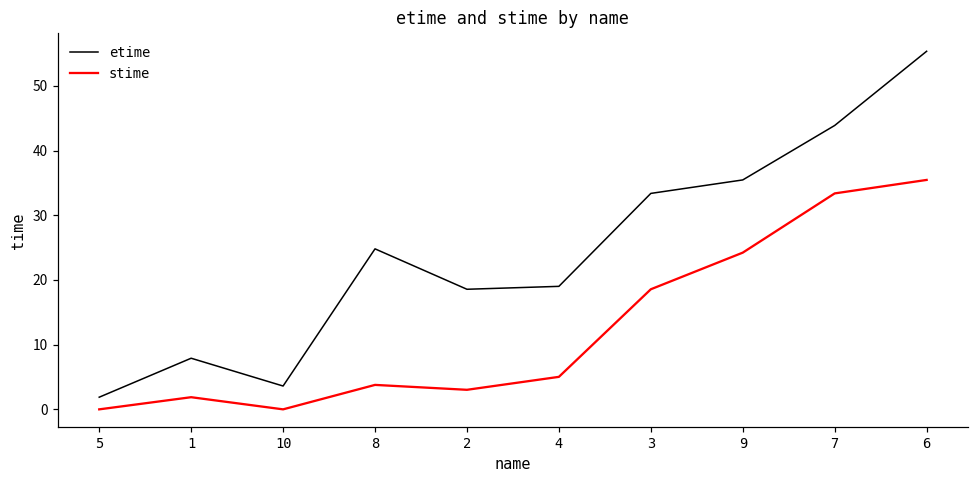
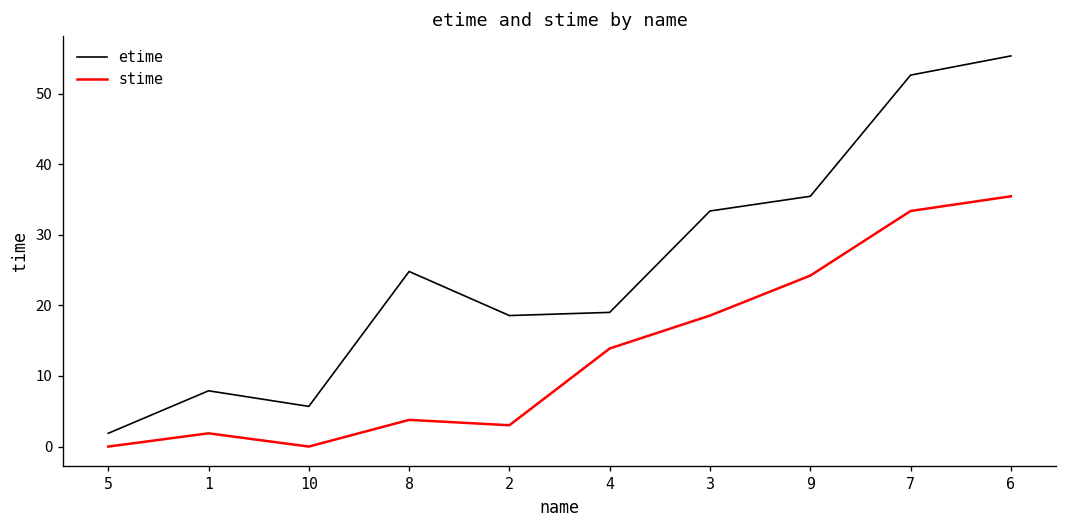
  {
    "etime": {
      "5": 2,
      "1": 8,
-     "10": 4,
+     "10": 6,
      "8": 25,
      "2": 19,
      "4": 19,
      "3": 33,
      "9": 35,
-     "7": 44,
+     "7": 53,
      "6": 55
    },
    "stime": {
      "5": 0,
      "1": 2,
      "10": 0,
      "8": 4,
      "2": 3,
-     "4": 5,
+     "4": 14,
      "3": 19,
      "9": 24,
      "7": 33,
      "6": 35
    }
  }
